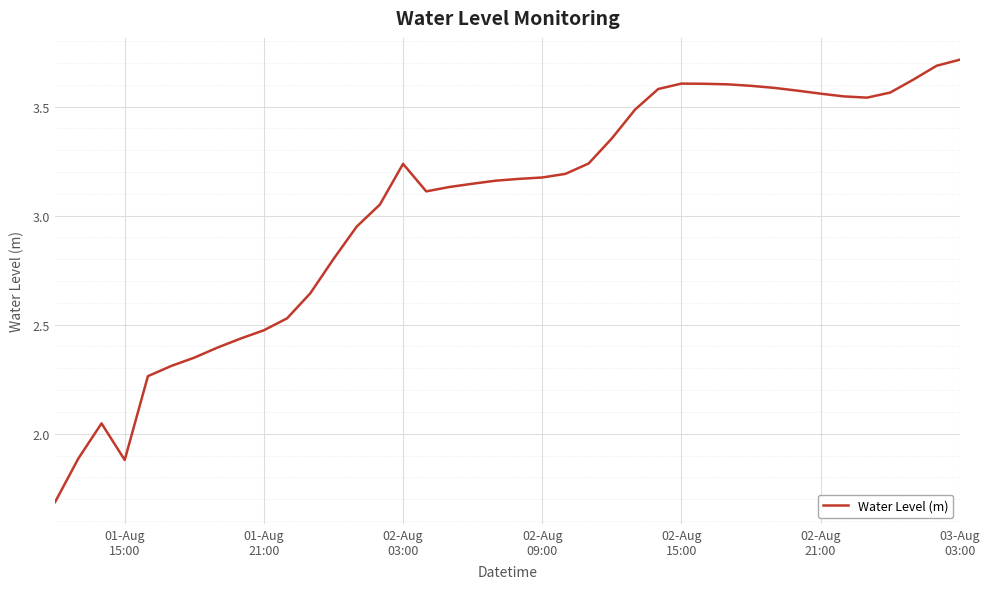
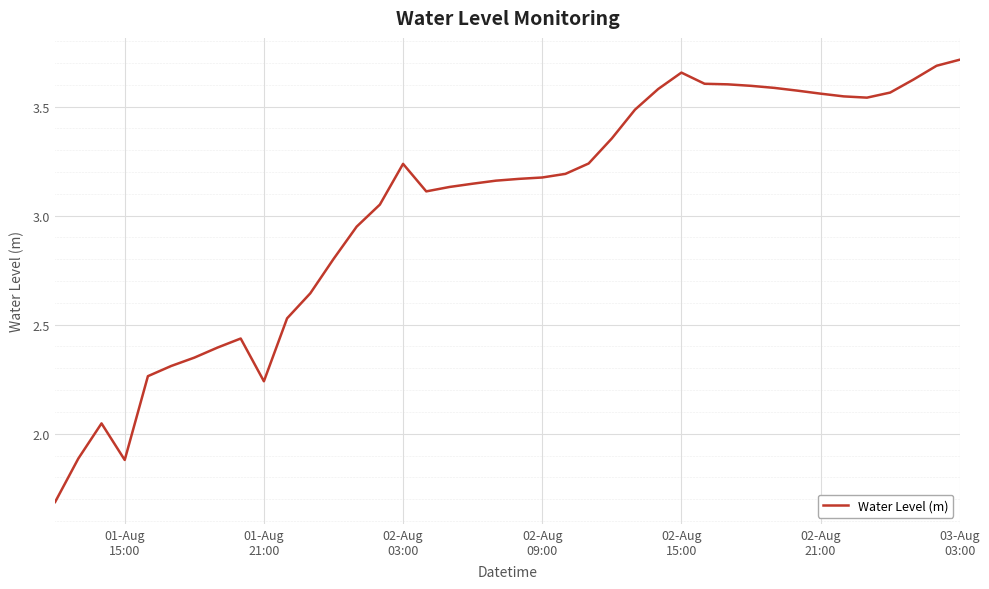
  {
    "01-Aug 15:00": 1.88,
-   "01-Aug 21:00": 2.47,
+   "01-Aug 21:00": 2.24,
    "02-Aug 03:00": 3.24,
    "02-Aug 09:00": 3.17,
-   "02-Aug 15:00": 3.61,
+   "02-Aug 15:00": 3.66,
    "02-Aug 21:00": 3.56,
    "03-Aug 03:00": 3.71
  }
